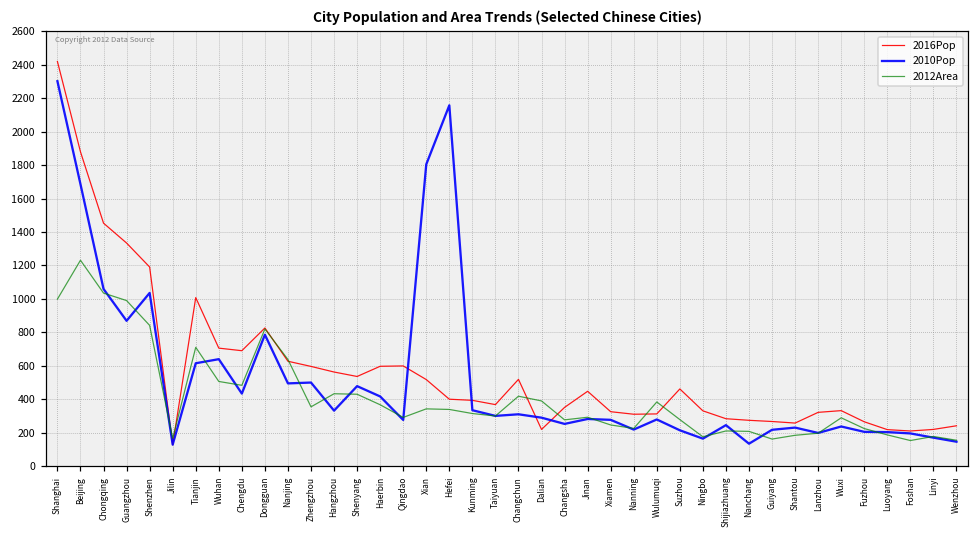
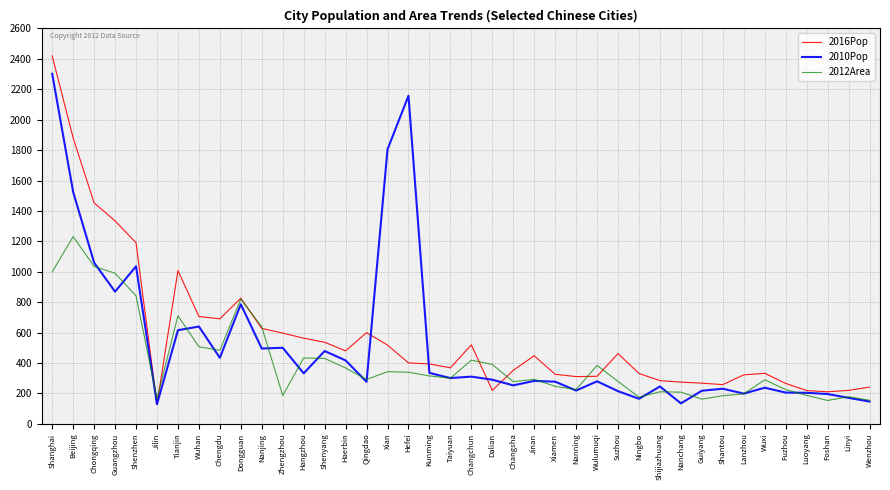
  {
    "2016Pop": {
      "Beijing": 1880,
      "Chongqing": 1450,
      "Guangzhou": 1330,
      "Shenzhen": 1190,
      "Tianjin": 1010,
      "Wuhan": 710,
      "Chengdu": 690,
      "Zhengzhou": 600,
      "Hangzhou": 560,
      "Shenyang": 540,
-     "Haerbin": 600,
+     "Haerbin": 480,
      "Qingdao": 600,
      "Xian": 520,
      "Hefei": 400,
      "Kunming": 390,
      "Taiyuan": 370,
      "Changchun": 520,
      "Dalian": 220,
      "Changsha": 350,
      "Jinan": 450,
      "Xiamen": 330,
      "Nanning": 310,
      "Wulumuqi": 310,
      "Suzhou": 460,
      "Ningbo": 330,
      "Shijiazhuang": 280,
      "Nanchang": 270,
      "Guiyang": 270,
      "Shantou": 260,
      "Lanzhou": 320,
      "Wuxi": 330,
      "Fuzhou": 270,
      "Linyi": 220,
      "Wenzhou": 240
    },
    "2010Pop": {
      "Shanghai": 2300,
-     "Beijing": 1690,
+     "Beijing": 1520,
      "Chongqing": 1060,
      "Guangzhou": 870,
      "Shenzhen": 1040,
      "Tianjin": 620,
      "Wuhan": 640,
      "Chengdu": 430,
      "Dongguan": 790,
      "Nanjing": 490,
      "Zhengzhou": 500,
      "Hangzhou": 330,
      "Shenyang": 480,
      "Haerbin": 420,
      "Xian": 1800,
      "Hefei": 2160,
      "Kunming": 330,
      "Changchun": 310,
      "Dalian": 290,
      "Changsha": 250,
      "Xiamen": 280,
      "Wulumuqi": 280,
      "Suzhou": 210,
      "Shijiazhuang": 250,
      "Nanchang": 130,
      "Guiyang": 220,
      "Shantou": 230,
      "Wuxi": 240,
      "Fuzhou": 210
    },
    "2012Area": {
      "Shanghai": 1000,
      "Beijing": 1230,
      "Chongqing": 1030,
      "Guangzhou": 990,
      "Shenzhen": 840,
      "Jilin": 170,
      "Tianjin": 710,
      "Wuhan": 510,
      "Chengdu": 480,
-     "Zhengzhou": 350,
+     "Zhengzhou": 190,
      "Hangzhou": 430,
      "Shenyang": 430,
      "Haerbin": 370,
      "Xian": 340,
      "Hefei": 340,
      "Kunming": 310,
      "Changchun": 420,
      "Dalian": 390,
      "Changsha": 280,
      "Xiamen": 250,
      "Wulumuqi": 380,
      "Suzhou": 280,
      "Shijiazhuang": 210,
      "Nanchang": 210,
      "Guiyang": 160,
      "Shantou": 180,
      "Wuxi": 290,
      "Fuzhou": 220,
      "Luoyang": 190,
      "Foshan": 150
    }
  }
